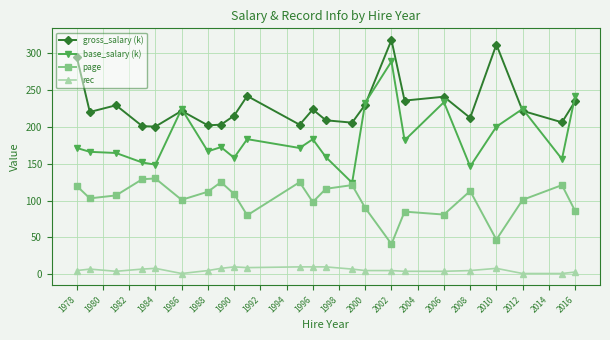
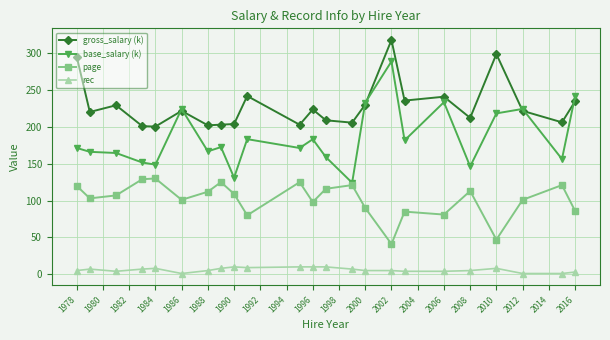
  {
    "gross_salary (k)": {
      "1984": 200,
      "1988": 200,
-     "1990": 220,
+     "1990": 200,
      "1996": 220,
      "2002": 320,
      "2006": 240,
      "2008": 210,
-     "2010": 310,
+     "2010": 300,
      "2016": 230
    },
    "base_salary (k)": {
      "1978": 170,
      "1984": 150,
      "1988": 170,
-     "1990": 160,
+     "1990": 130,
      "1996": 180,
      "2002": 290,
      "2006": 230,
      "2008": 150,
-     "2010": 200,
+     "2010": 220,
      "2016": 240
    }
  }
